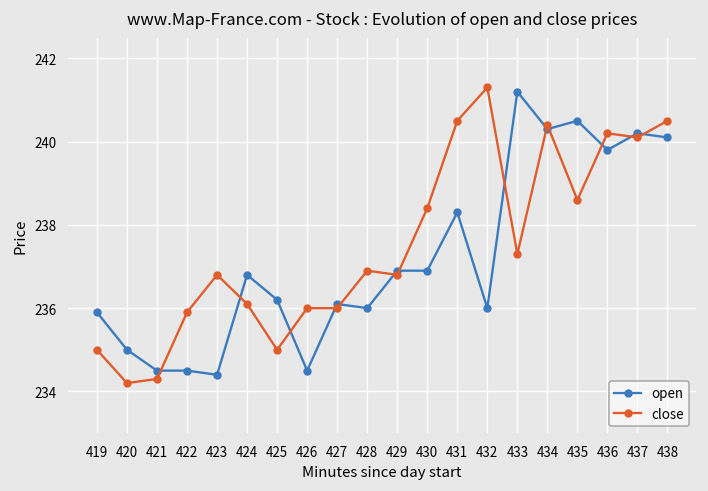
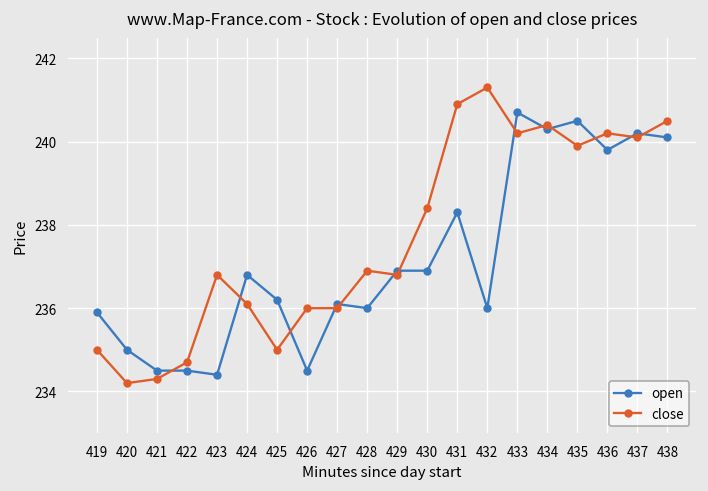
  {
    "open": {
      "419": 235.9,
      "420": 235.0,
      "421": 234.5,
      "422": 234.5,
      "423": 234.4,
      "424": 236.8,
      "425": 236.2,
      "426": 234.5,
      "427": 236.1,
      "428": 236.0,
      "429": 236.9,
      "430": 236.9,
      "431": 238.3,
      "432": 236.0,
-     "433": 241.2,
+     "433": 240.7,
      "434": 240.3,
      "435": 240.5,
      "436": 239.8,
      "437": 240.2,
      "438": 240.1
    },
    "close": {
      "419": 235.0,
      "420": 234.2,
      "421": 234.3,
-     "422": 235.9,
+     "422": 234.7,
      "423": 236.8,
      "424": 236.1,
      "425": 235.0,
      "426": 236.0,
      "427": 236.0,
      "428": 236.9,
      "429": 236.8,
      "430": 238.4,
-     "431": 240.5,
+     "431": 240.9,
      "432": 241.3,
-     "433": 237.3,
+     "433": 240.2,
      "434": 240.4,
-     "435": 238.6,
+     "435": 239.9,
      "436": 240.2,
      "437": 240.1,
      "438": 240.5
    }
  }
